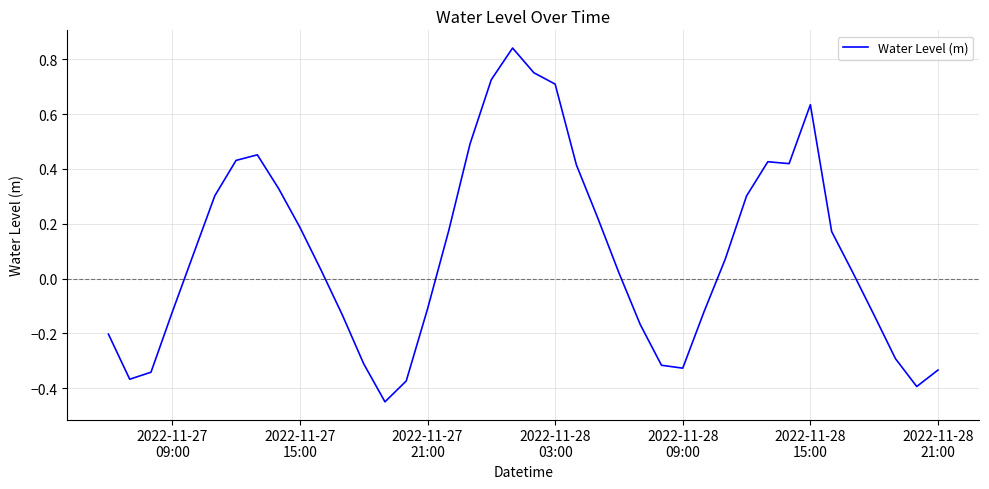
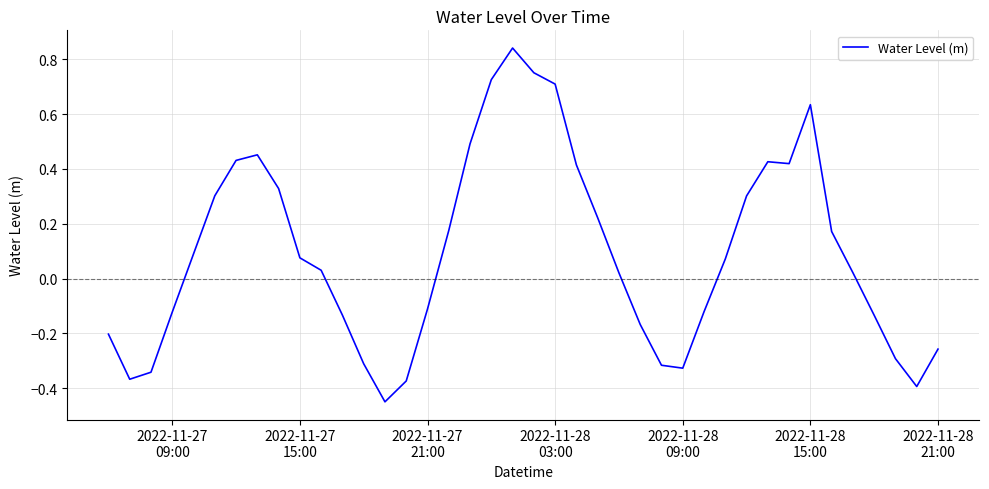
  {
    "2022-11-27 09:00": -0.12,
-   "2022-11-27 15:00": 0.19,
+   "2022-11-27 15:00": 0.08,
    "2022-11-27 21:00": -0.11,
    "2022-11-28 03:00": 0.71,
    "2022-11-28 09:00": -0.33,
    "2022-11-28 15:00": 0.63,
-   "2022-11-28 21:00": -0.33
+   "2022-11-28 21:00": -0.26
  }
